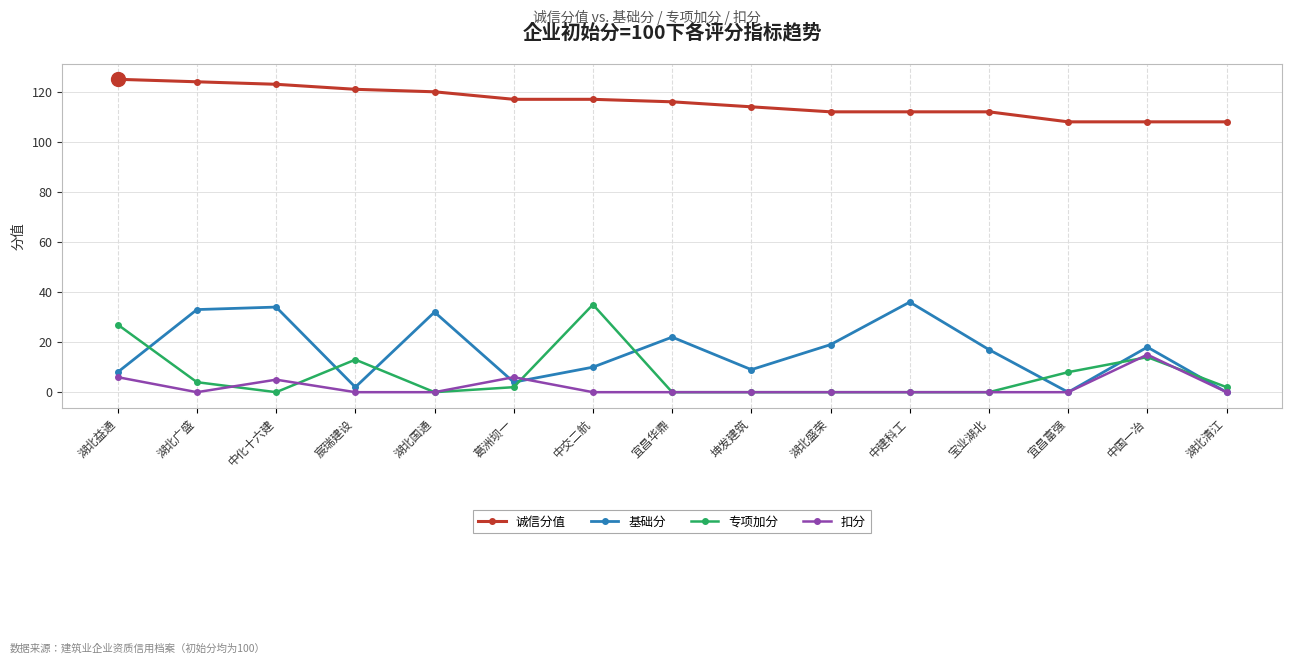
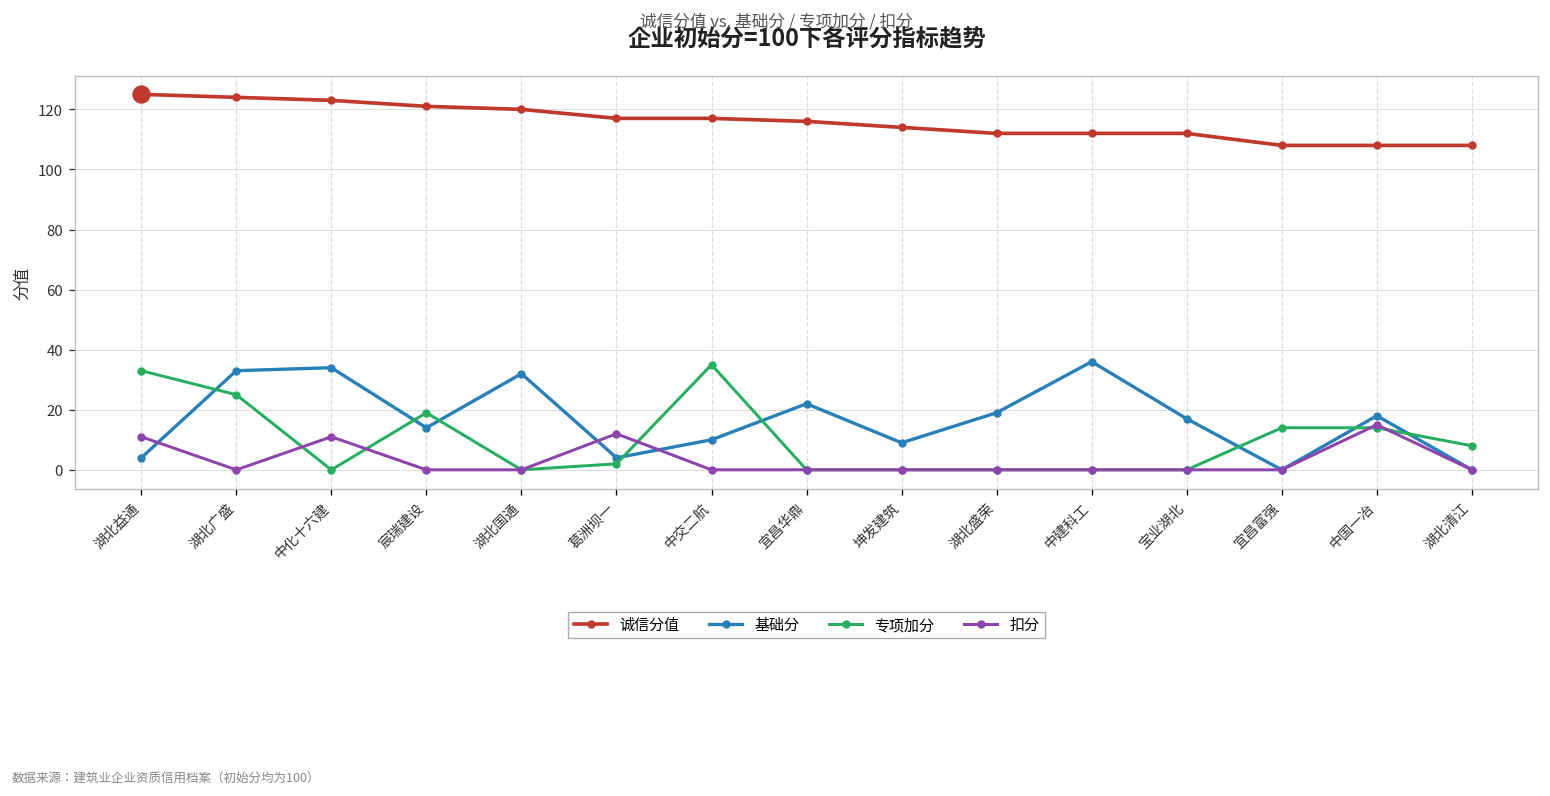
  {
    "基础分": {
-     "湖北益通": 8,
+     "湖北益通": 4,
      "湖北广盛": 33,
      "中化十六建": 34,
-     "宸瑞建设": 2,
+     "宸瑞建设": 14,
      "湖北国通": 32,
      "葛洲坝一": 4,
      "中交二航": 10,
      "宜昌华鼎": 22,
      "坤发建筑": 9,
      "湖北盛荣": 19,
      "中建科工": 36,
      "宝业湖北": 17,
      "中国一冶": 18
    },
    "专项加分": {
-     "湖北益通": 27,
-     "湖北广盛": 4,
+     "湖北益通": 33,
+     "湖北广盛": 25,
      "中化十六建": 0,
-     "宸瑞建设": 13,
+     "宸瑞建设": 19,
      "葛洲坝一": 2,
      "中交二航": 35,
-     "宜昌富强": 8,
-     "湖北清江": 2
+     "宜昌富强": 14,
+     "湖北清江": 8
    },
    "扣分": {
-     "湖北益通": 6,
+     "湖北益通": 11,
      "湖北广盛": 0,
-     "中化十六建": 5,
+     "中化十六建": 11,
      "宸瑞建设": 0,
-     "葛洲坝一": 6,
+     "葛洲坝一": 12,
      "中交二航": 0
    }
  }
